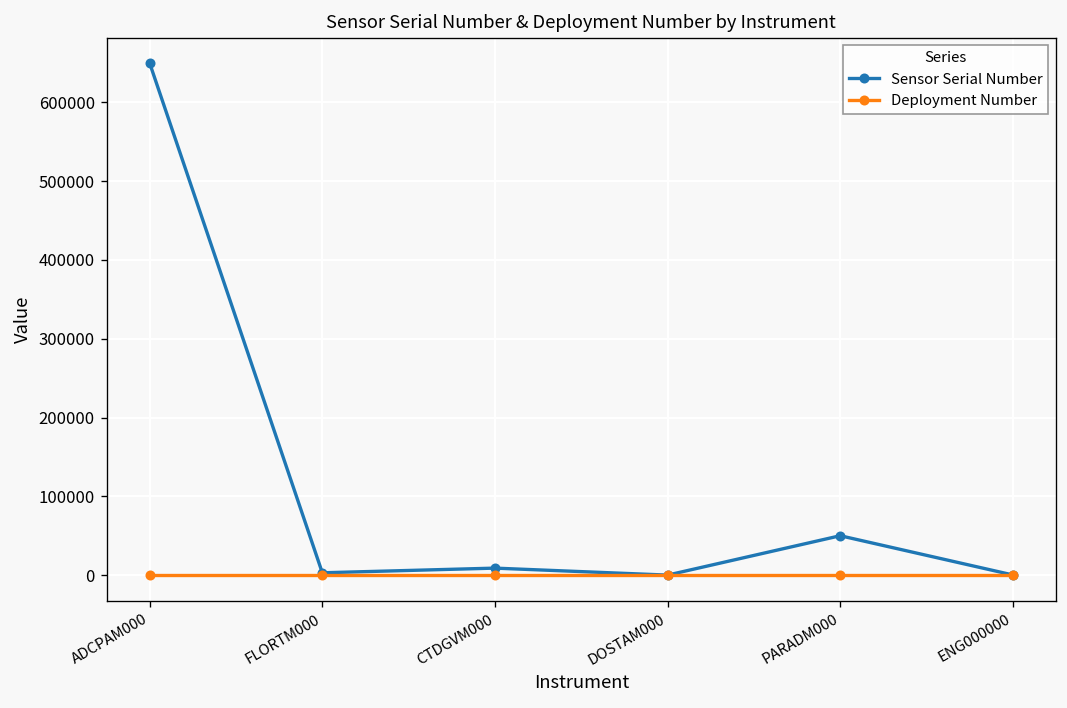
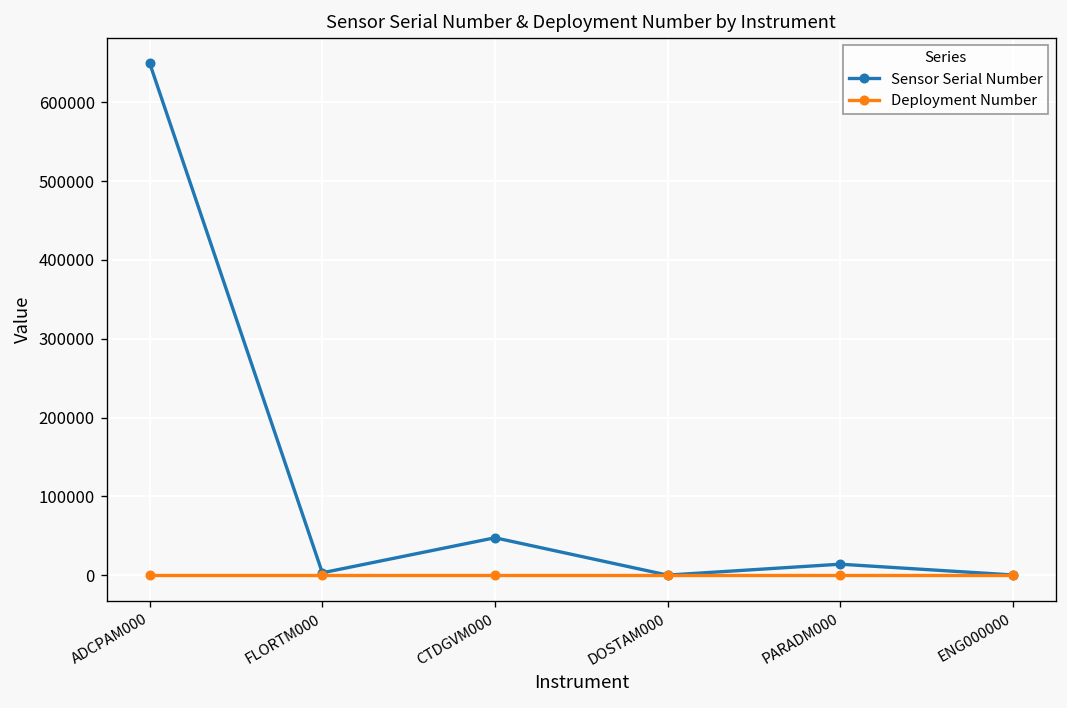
  {
    "Sensor Serial Number": {
      "ADCPAM000": 650000,
-     "CTDGVM000": 10000,
-     "PARADM000": 50000
+     "CTDGVM000": 50000,
+     "PARADM000": 10000
    },
    "Deployment Number": {
      "ADCPAM000": 0,
      "CTDGVM000": 0,
      "PARADM000": 0
    }
  }
